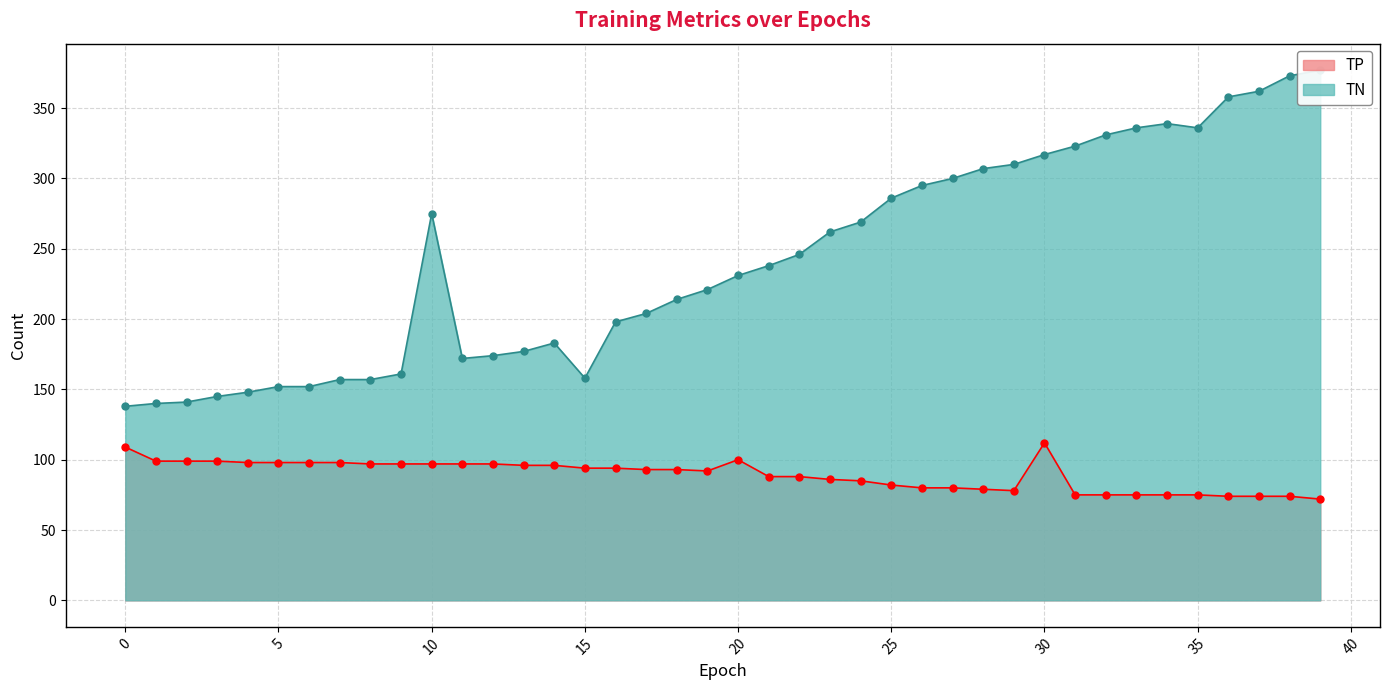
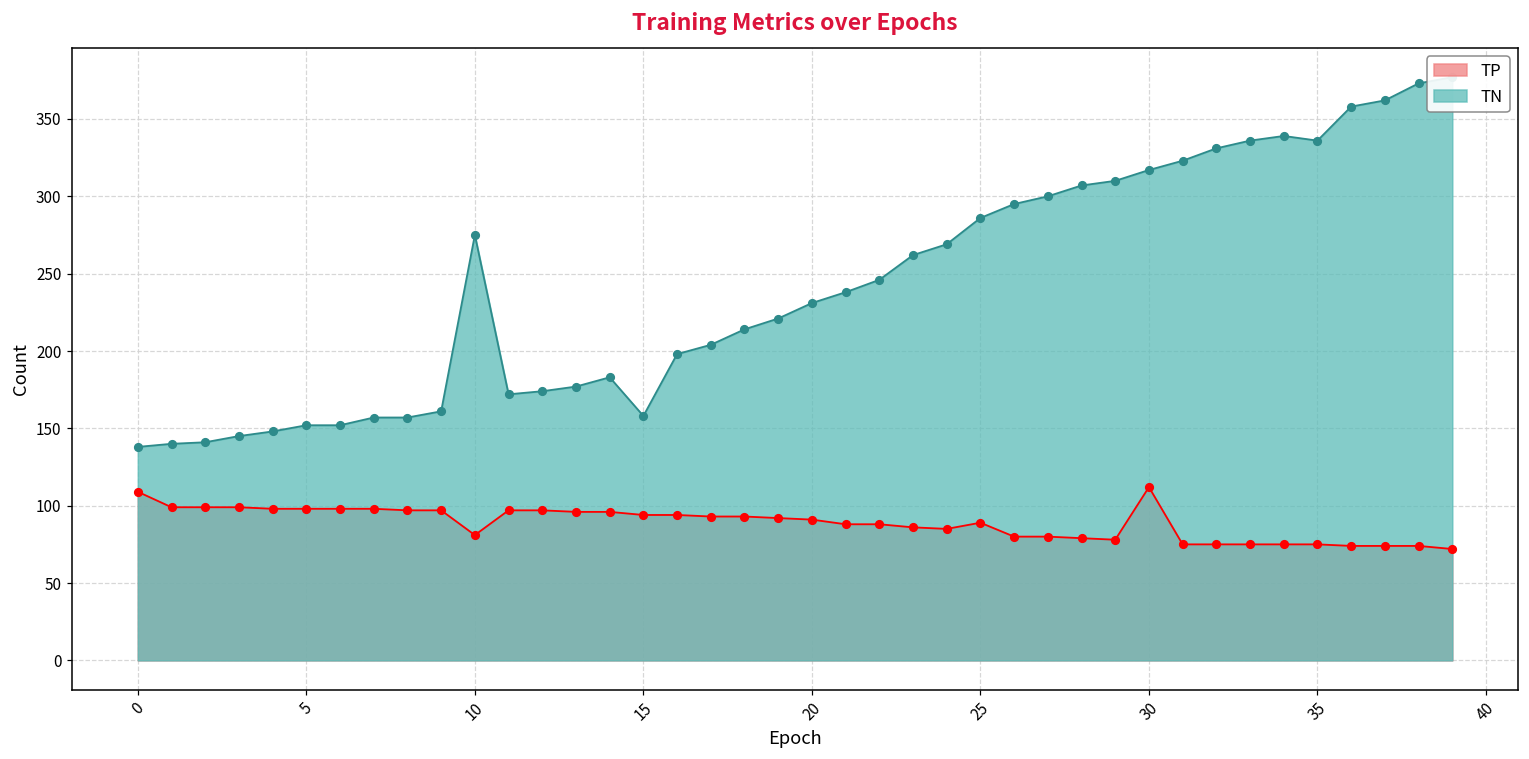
  {
    "TP": {
      "0": 109,
      "5": 98,
-     "10": 97,
+     "10": 81,
      "15": 94,
-     "20": 100,
-     "25": 82,
+     "20": 91,
+     "25": 89,
      "30": 112,
      "35": 75
    },
    "TN": {
      "0": 138,
      "5": 152,
      "10": 275,
      "15": 158,
      "20": 231,
      "25": 286,
      "30": 317,
      "35": 336
    }
  }
